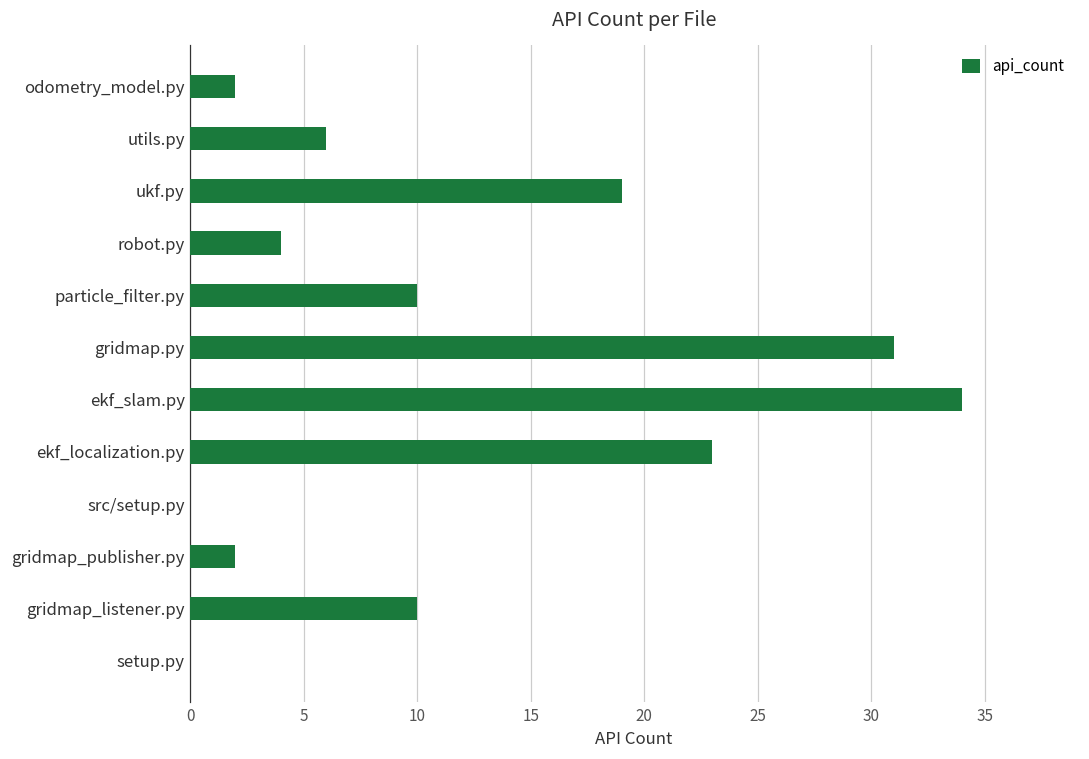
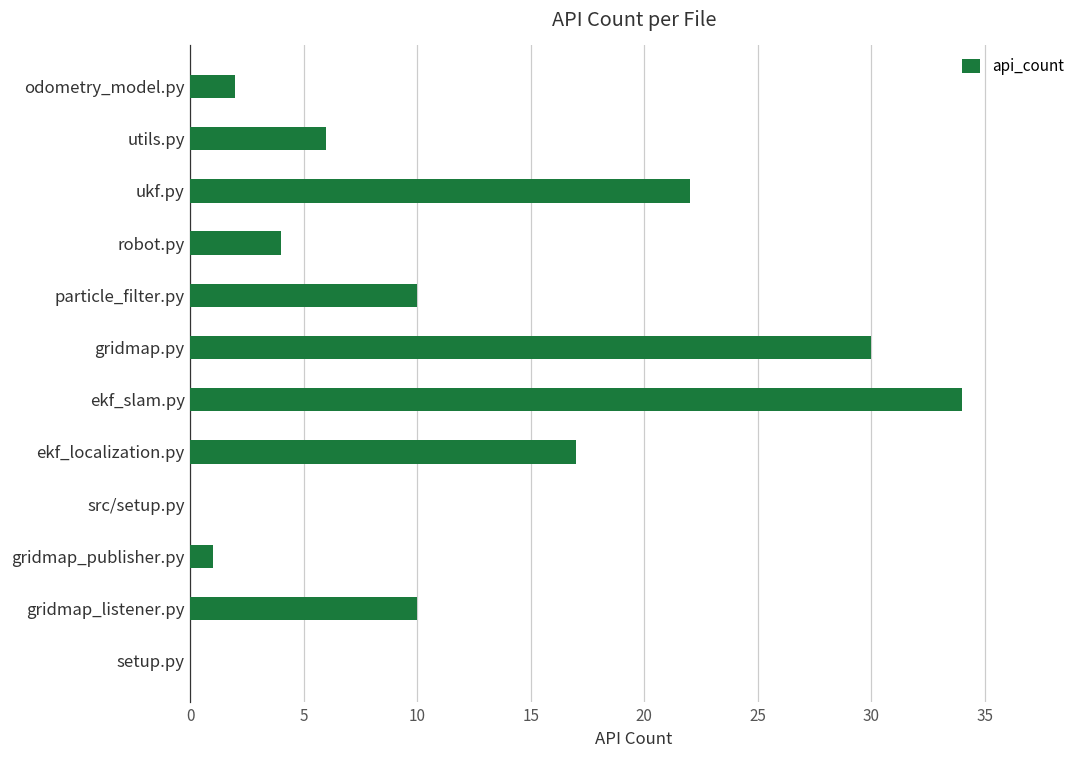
  {
    "odometry_model.py": 2,
    "utils.py": 6,
-   "ukf.py": 19,
+   "ukf.py": 22,
    "robot.py": 4,
    "particle_filter.py": 10,
-   "gridmap.py": 31,
+   "gridmap.py": 30,
    "ekf_slam.py": 34,
-   "ekf_localization.py": 23,
+   "ekf_localization.py": 17,
    "src/setup.py": 0,
-   "gridmap_publisher.py": 2,
+   "gridmap_publisher.py": 1,
    "gridmap_listener.py": 10,
    "setup.py": 0
  }
